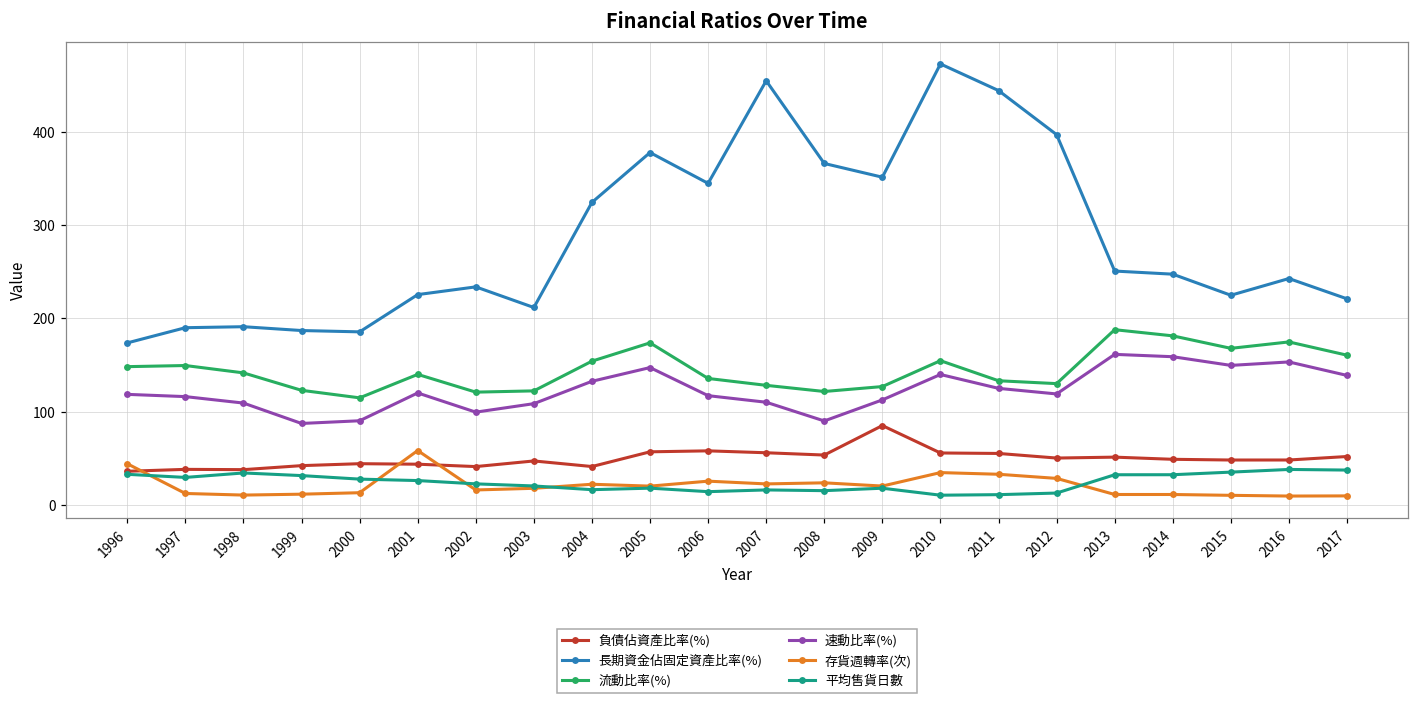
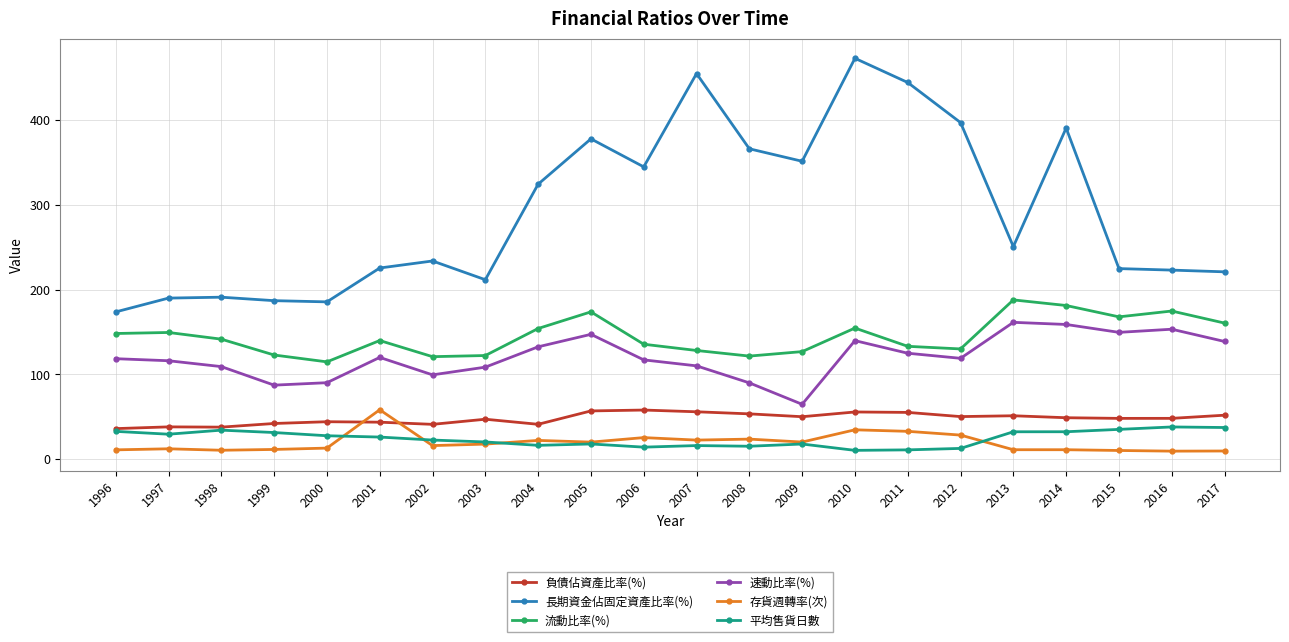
  {
    "負債佔資產比率(%)": {
      "1996": 40,
      "1997": 40,
      "1998": 40,
      "1999": 40,
      "2000": 40,
      "2001": 40,
      "2002": 40,
      "2003": 50,
      "2004": 40,
      "2005": 60,
      "2006": 60,
      "2007": 60,
      "2008": 50,
-     "2009": 90,
+     "2009": 50,
      "2010": 60,
      "2011": 60,
      "2012": 50,
      "2013": 50,
      "2014": 50,
      "2015": 50,
      "2016": 50,
      "2017": 50
    },
    "長期資金佔固定資產比率(%)": {
      "1996": 170,
      "1997": 190,
      "1998": 190,
      "1999": 190,
      "2000": 190,
      "2001": 230,
      "2002": 230,
      "2003": 210,
      "2004": 320,
      "2005": 380,
      "2006": 340,
      "2007": 450,
      "2008": 370,
      "2009": 350,
      "2010": 470,
      "2011": 440,
      "2012": 400,
      "2013": 250,
-     "2014": 250,
+     "2014": 390,
      "2015": 220,
-     "2016": 240,
+     "2016": 220,
      "2017": 220
    },
    "速動比率(%)": {
      "1996": 120,
      "1997": 120,
      "1998": 110,
      "1999": 90,
      "2000": 90,
      "2001": 120,
      "2002": 100,
      "2003": 110,
      "2004": 130,
      "2005": 150,
      "2006": 120,
      "2007": 110,
      "2008": 90,
-     "2009": 110,
+     "2009": 60,
      "2010": 140,
      "2011": 130,
      "2012": 120,
      "2013": 160,
      "2014": 160,
      "2015": 150,
      "2016": 150,
      "2017": 140
    },
    "存貨週轉率(次)": {
-     "1996": 40,
+     "1996": 10,
      "1997": 10,
      "1998": 10,
      "1999": 10,
      "2000": 10,
      "2001": 60,
      "2002": 20,
      "2004": 20,
      "2006": 30,
      "2007": 20,
      "2008": 20,
      "2010": 30,
      "2011": 30,
      "2012": 30,
      "2013": 10,
      "2014": 10,
      "2015": 10,
      "2016": 10,
      "2017": 10
    }
  }
